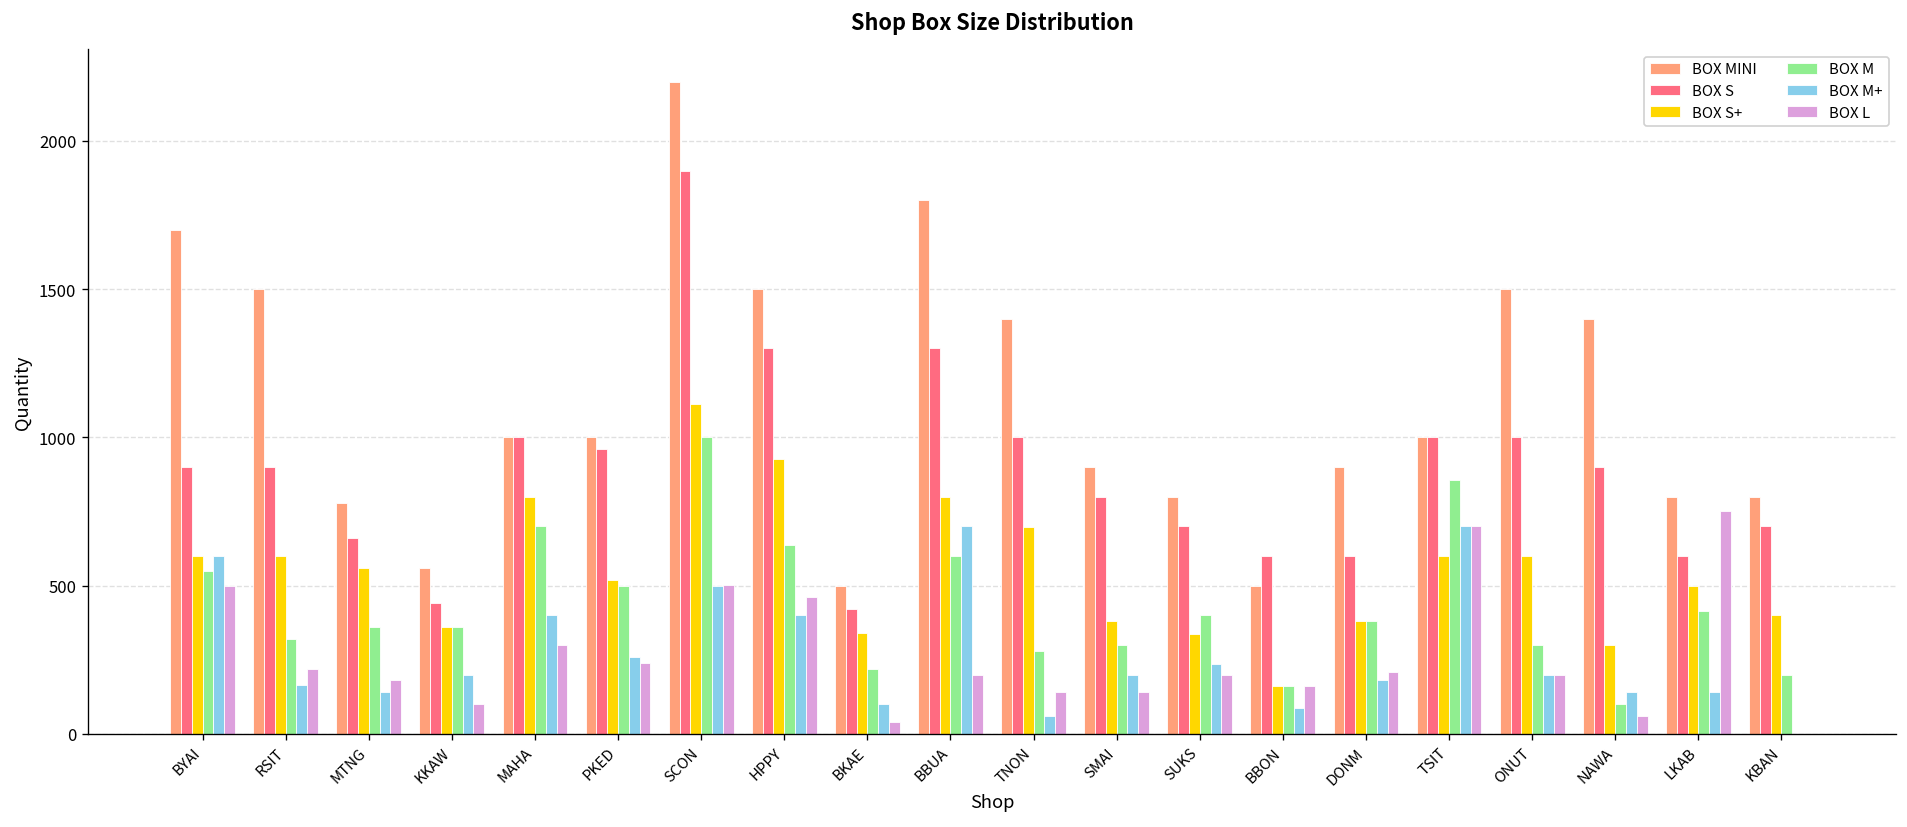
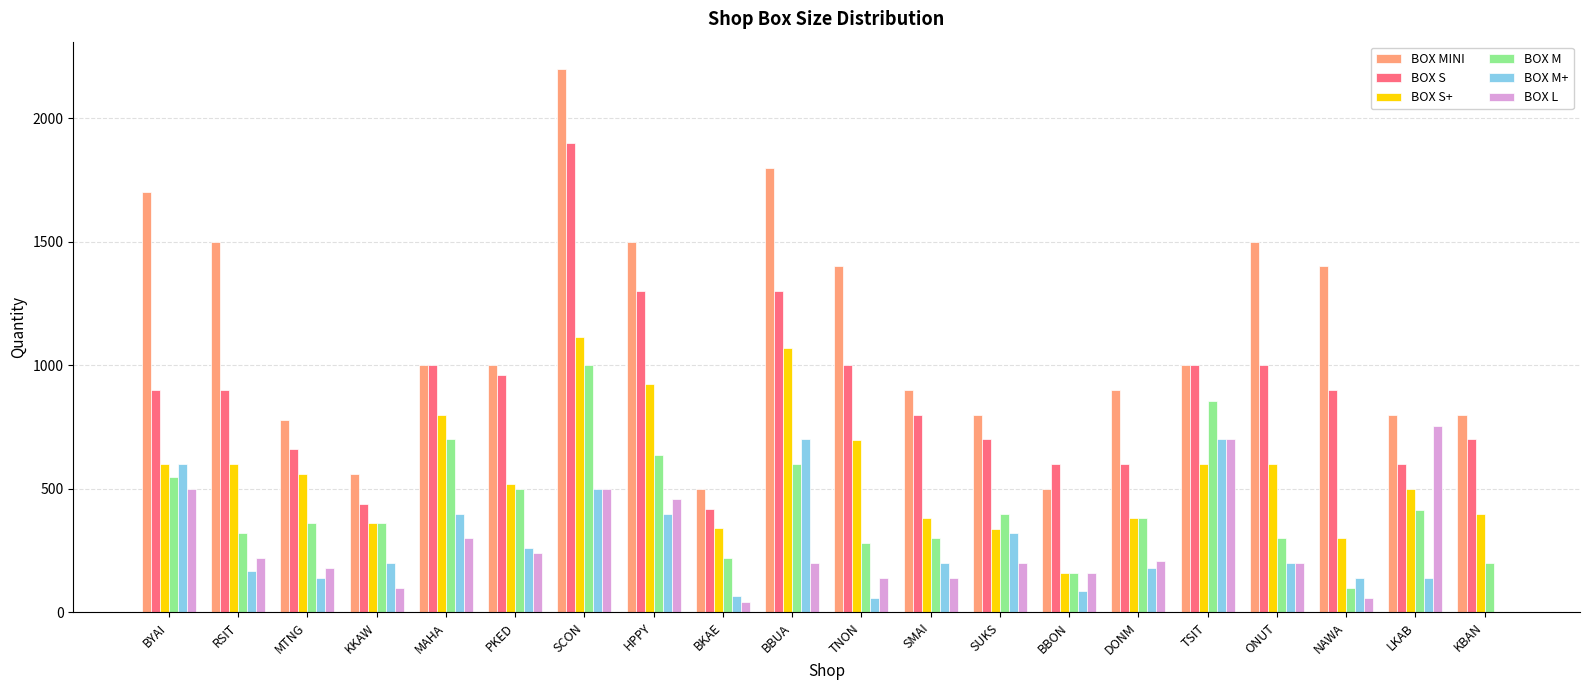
  {
    "BOX S+": {
      "BYAI": 600,
      "RSIT": 600,
      "MTNG": 560,
      "KKAW": 360,
      "MAHA": 800,
      "PKED": 520,
      "SCON": 1110,
      "HPPY": 930,
      "BKAE": 340,
-     "BBUA": 800,
+     "BBUA": 1070,
      "TNON": 700,
      "SMAI": 380,
      "SUKS": 340,
      "BBON": 160,
      "DONM": 380,
      "TSIT": 600,
      "ONUT": 600,
      "NAWA": 300,
      "LKAB": 500,
      "KBAN": 400
    },
    "BOX M": {
      "BYAI": 550,
      "RSIT": 320,
      "MTNG": 360,
      "KKAW": 360,
      "MAHA": 700,
      "PKED": 500,
      "SCON": 1000,
      "HPPY": 640,
      "BKAE": 220,
      "BBUA": 600,
      "TNON": 280,
      "SMAI": 300,
      "SUKS": 400,
      "BBON": 160,
      "DONM": 380,
      "TSIT": 860,
      "ONUT": 300,
      "NAWA": 100,
      "LKAB": 420,
      "KBAN": 200
    },
    "BOX M+": {
      "BYAI": 600,
      "RSIT": 170,
      "MTNG": 140,
      "KKAW": 200,
      "MAHA": 400,
      "PKED": 260,
      "SCON": 500,
      "HPPY": 400,
-     "BKAE": 100,
+     "BKAE": 70,
      "BBUA": 700,
      "TNON": 60,
      "SMAI": 200,
-     "SUKS": 240,
+     "SUKS": 320,
      "BBON": 90,
      "DONM": 180,
      "TSIT": 700,
      "ONUT": 200,
      "NAWA": 140,
      "LKAB": 140,
      "KBAN": 0
    },
    "BOX L": {
      "BYAI": 500,
      "RSIT": 220,
      "MTNG": 180,
      "KKAW": 100,
      "MAHA": 300,
      "PKED": 240,
      "SCON": 500,
      "HPPY": 460,
      "BKAE": 40,
      "BBUA": 200,
      "TNON": 140,
      "SMAI": 140,
      "SUKS": 200,
      "BBON": 160,
      "DONM": 210,
      "TSIT": 700,
      "ONUT": 200,
      "NAWA": 60,
      "LKAB": 750,
      "KBAN": 0
    }
  }
